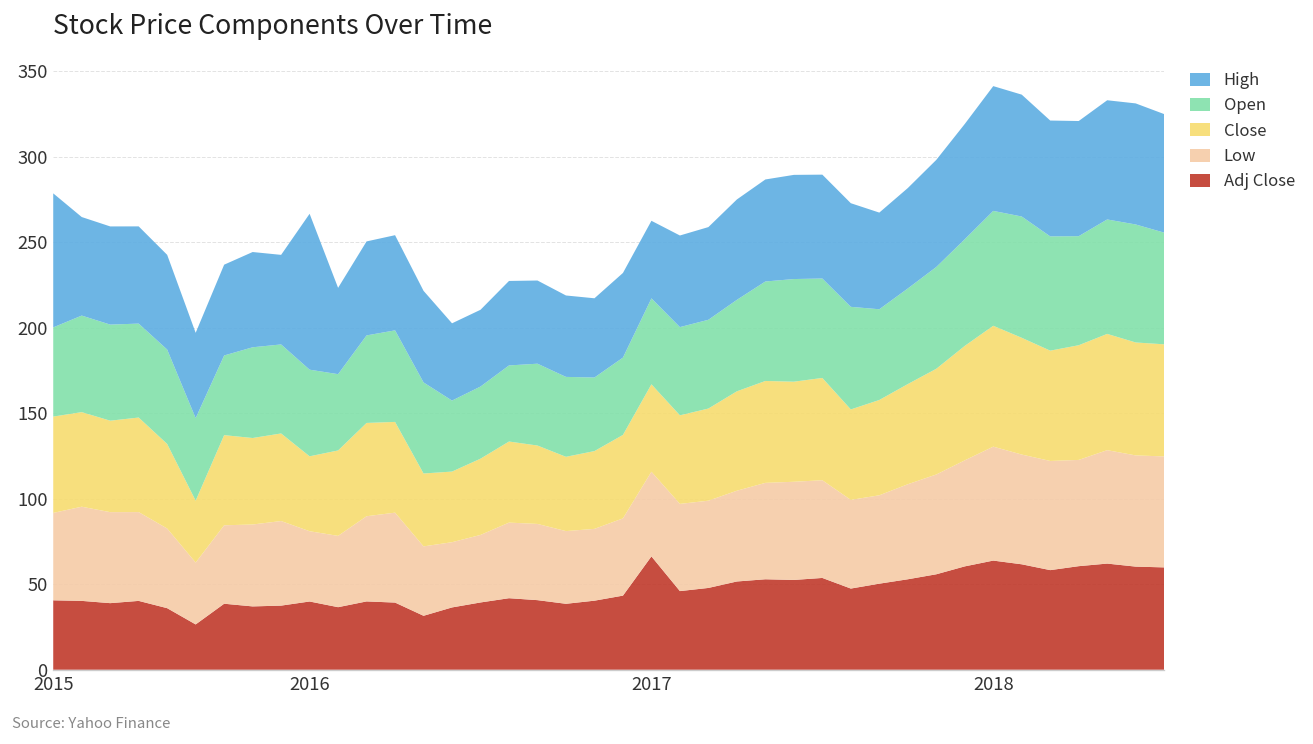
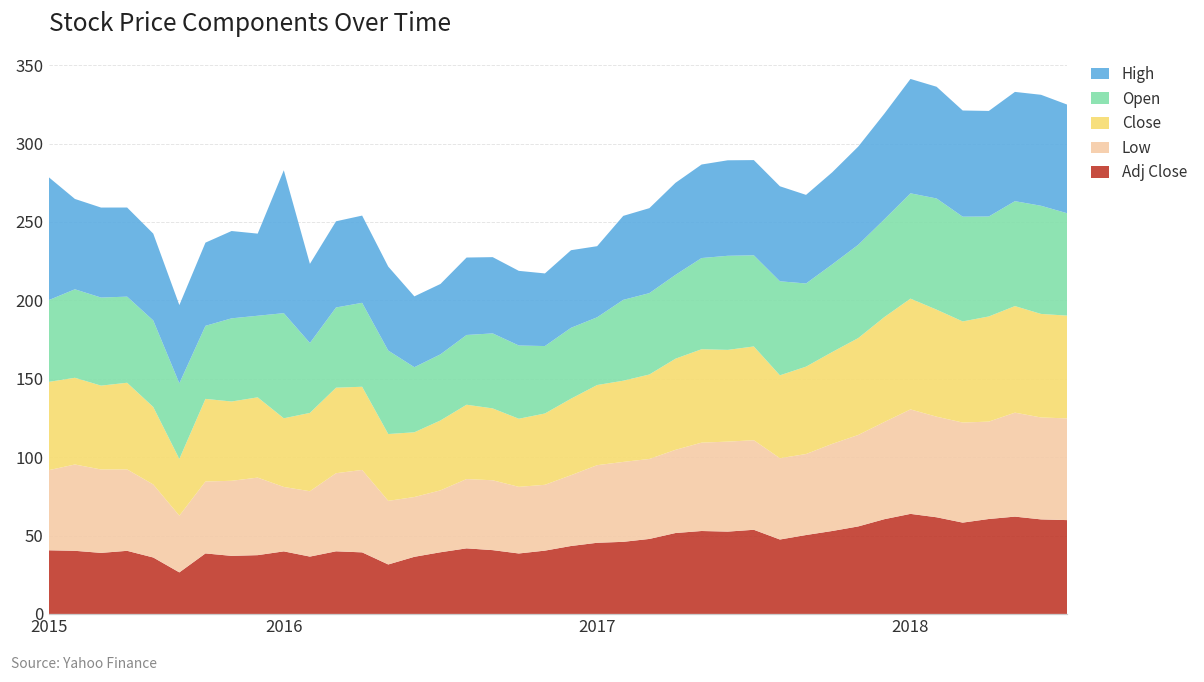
  {
    "Adj Close": {
      "2015": 41,
      "2016": 40,
-     "2017": 66,
+     "2017": 45,
      "2018": 64
    },
    "Open": {
      "2015": 52,
-     "2016": 51,
-     "2017": 50,
+     "2016": 67,
+     "2017": 43,
      "2018": 67
    },
    "High": {
      "2015": 78,
      "2016": 91,
      "2017": 45,
      "2018": 73
    }
  }
